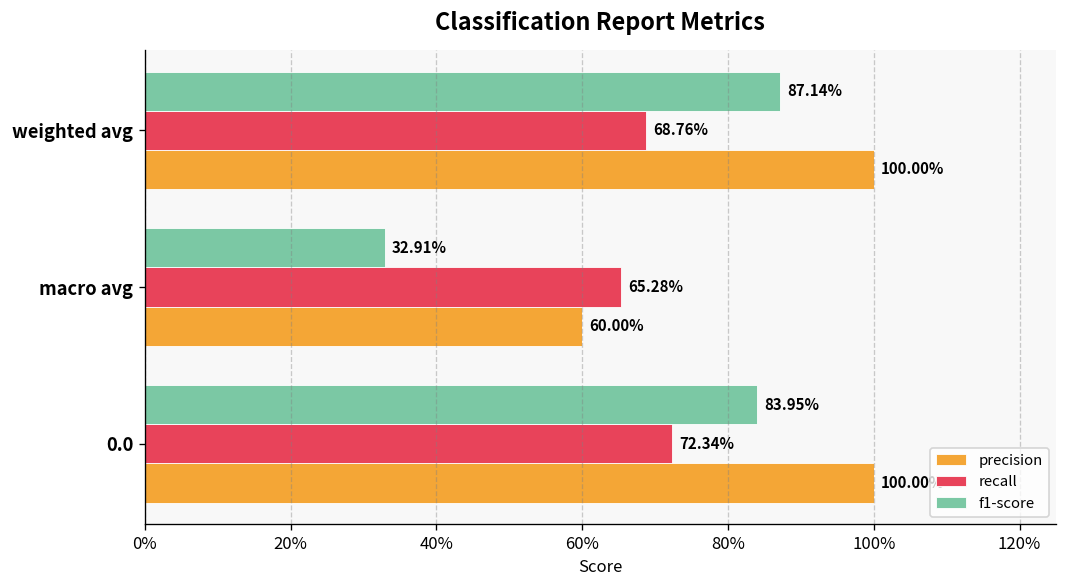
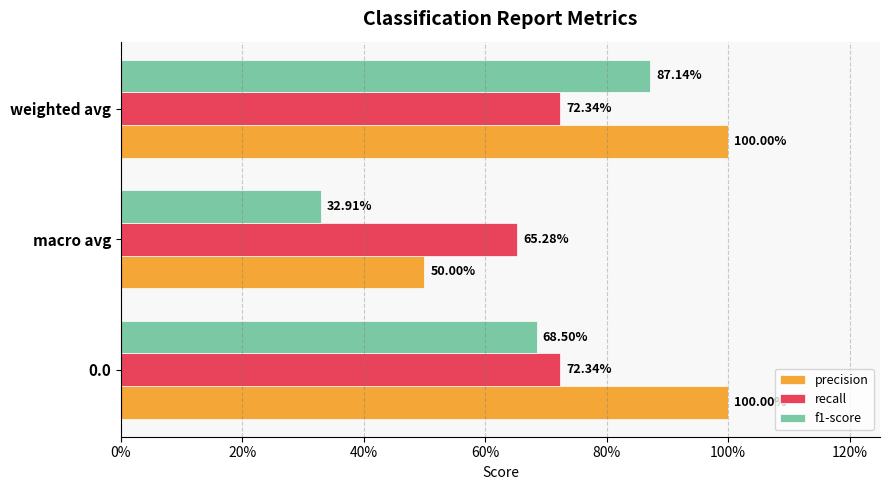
  {
    "precision": {
      "weighted avg": "100.00%",
-     "macro avg": "60.00%"
+     "macro avg": "50.00%"
    },
    "recall": {
-     "weighted avg": "68.76%",
+     "weighted avg": "72.34%",
      "macro avg": "65.28%",
      "0.0": "72.34%"
    },
    "f1-score": {
      "weighted avg": "87.14%",
      "macro avg": "32.91%",
-     "0.0": "83.95%"
+     "0.0": "68.50%"
    }
  }
